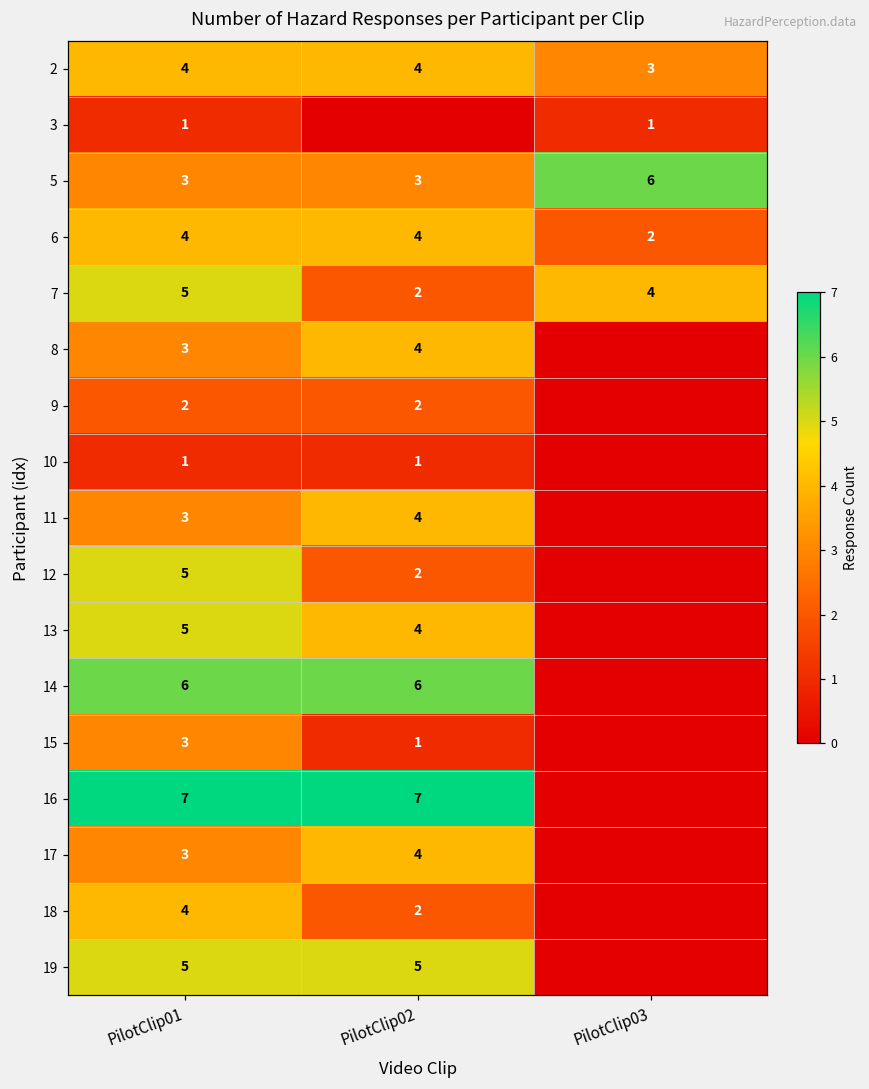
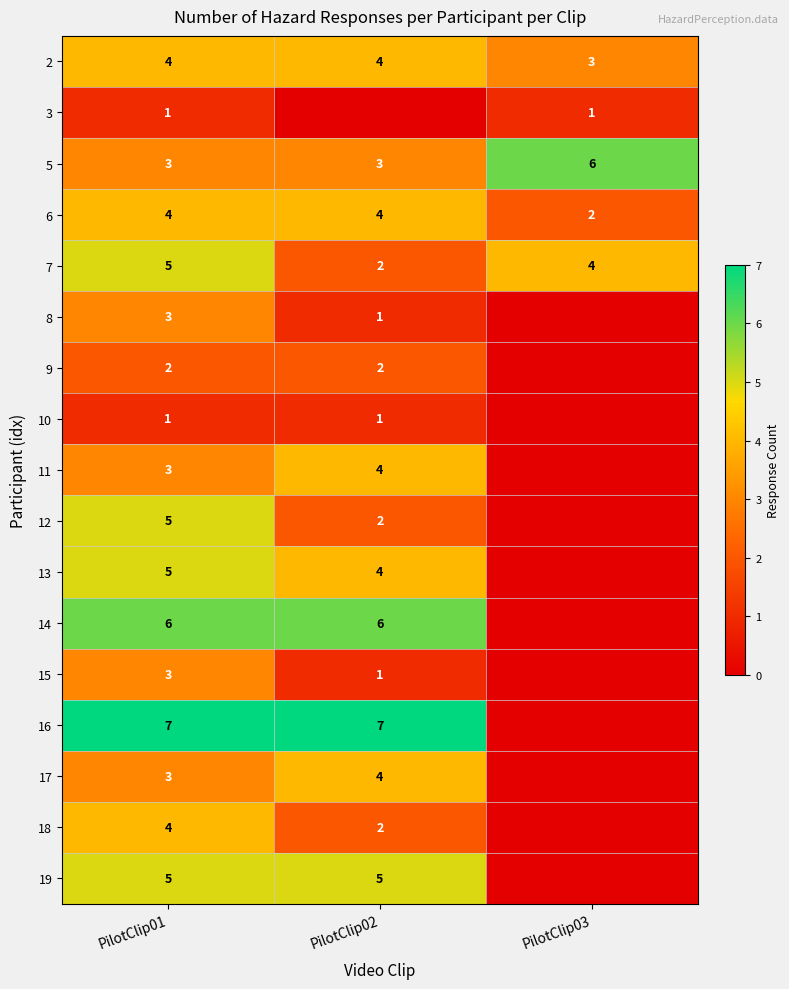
  {
    "2": {
      "PilotClip01": 4,
      "PilotClip02": 4,
      "PilotClip03": 3
    },
    "3": {
      "PilotClip01": 1,
      "PilotClip03": 1
    },
    "5": {
      "PilotClip01": 3,
      "PilotClip02": 3,
      "PilotClip03": 6
    },
    "6": {
      "PilotClip01": 4,
      "PilotClip02": 4,
      "PilotClip03": 2
    },
    "7": {
      "PilotClip01": 5,
      "PilotClip02": 2,
      "PilotClip03": 4
    },
    "8": {
      "PilotClip01": 3,
-     "PilotClip02": 4
+     "PilotClip02": 1
    },
    "9": {
      "PilotClip01": 2,
      "PilotClip02": 2
    },
    "10": {
      "PilotClip01": 1,
      "PilotClip02": 1
    },
    "11": {
      "PilotClip01": 3,
      "PilotClip02": 4
    },
    "12": {
      "PilotClip01": 5,
      "PilotClip02": 2
    },
    "13": {
      "PilotClip01": 5,
      "PilotClip02": 4
    },
    "14": {
      "PilotClip01": 6,
      "PilotClip02": 6
    },
    "15": {
      "PilotClip01": 3,
      "PilotClip02": 1
    },
    "16": {
      "PilotClip01": 7,
      "PilotClip02": 7
    },
    "17": {
      "PilotClip01": 3,
      "PilotClip02": 4
    },
    "18": {
      "PilotClip01": 4,
      "PilotClip02": 2
    },
    "19": {
      "PilotClip01": 5,
      "PilotClip02": 5
    }
  }
